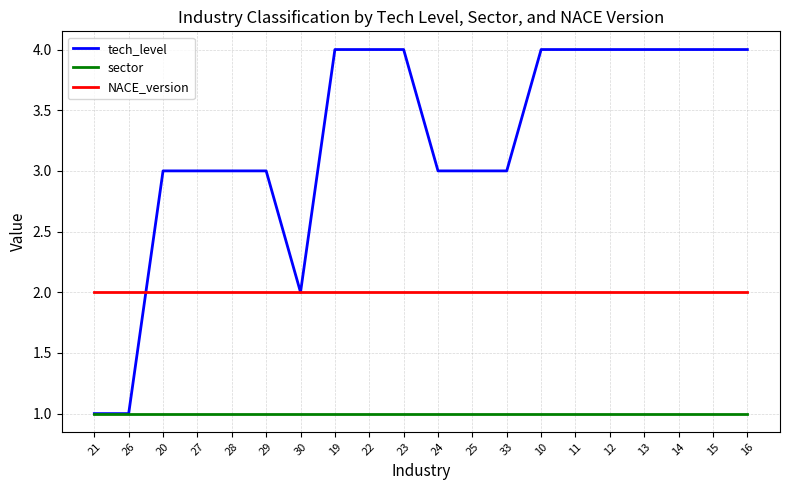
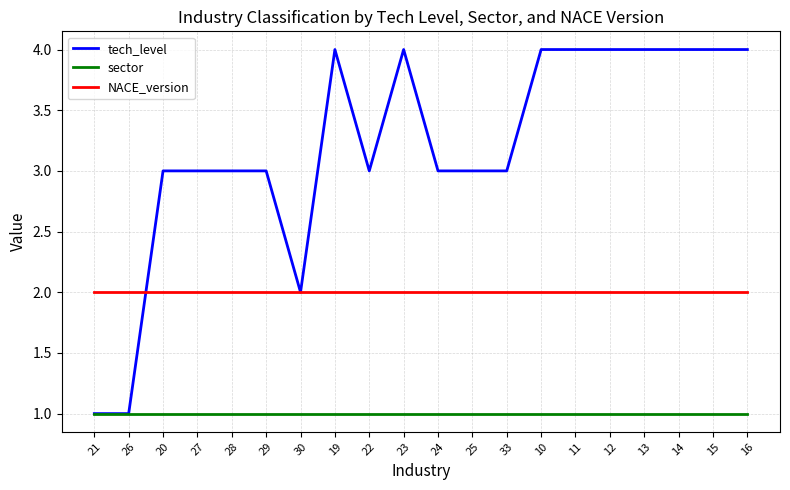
  {
    "tech_level": {
      "20": 3,
      "27": 3,
      "28": 3,
      "29": 3,
      "19": 4,
-     "22": 4,
+     "22": 3,
      "23": 4,
      "24": 3,
      "25": 3,
      "33": 3,
      "10": 4,
      "11": 4,
      "12": 4,
      "13": 4,
      "14": 4,
      "15": 4,
      "16": 4
    },
    "sector": {
      "20": 1,
      "27": 1,
      "28": 1,
      "29": 1,
      "30": 1,
      "19": 1,
      "22": 1,
      "23": 1,
      "24": 1,
      "25": 1,
      "33": 1,
      "10": 1,
      "11": 1,
      "12": 1,
      "13": 1,
      "14": 1,
      "15": 1,
      "16": 1
    },
    "NACE_version": {
      "21": 2,
      "26": 2,
      "20": 2,
      "27": 2,
      "28": 2,
      "29": 2,
      "19": 2,
      "22": 2,
      "23": 2,
      "24": 2,
      "25": 2,
      "33": 2,
      "10": 2,
      "11": 2,
      "12": 2,
      "13": 2,
      "14": 2,
      "15": 2,
      "16": 2
    }
  }
